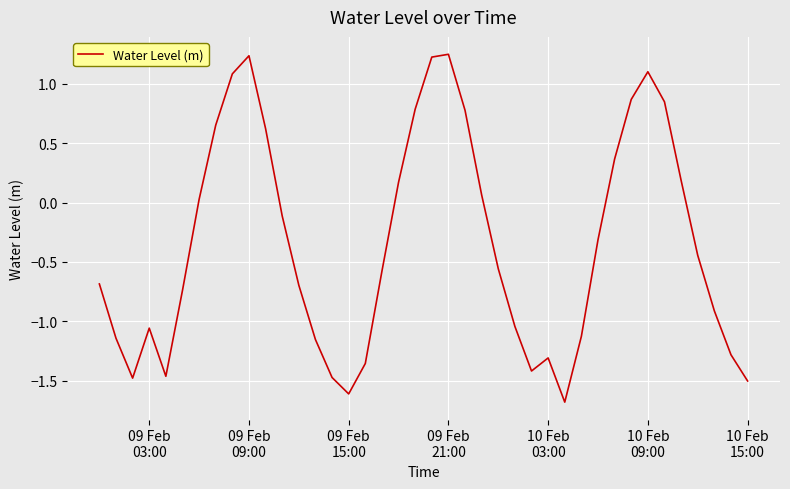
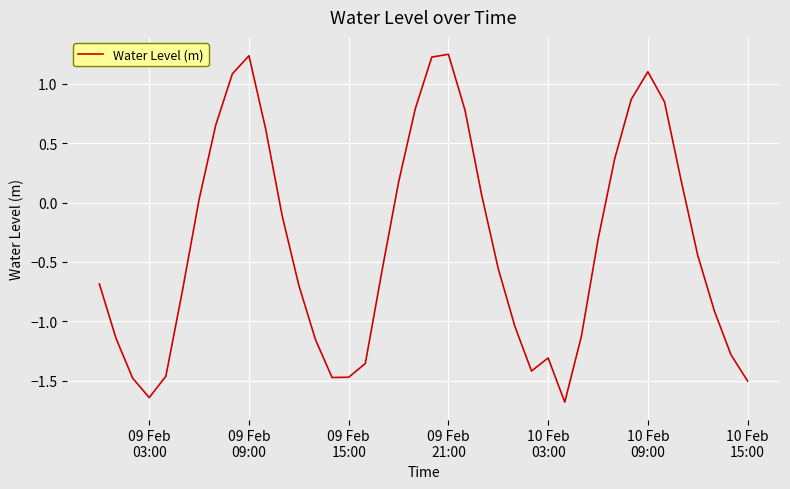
  {
-   "09 Feb 03:00": -1.06,
+   "09 Feb 03:00": -1.64,
    "09 Feb 09:00": 1.24,
-   "09 Feb 15:00": -1.61,
+   "09 Feb 15:00": -1.47,
    "09 Feb 21:00": 1.25,
    "10 Feb 03:00": -1.31,
    "10 Feb 09:00": 1.10,
    "10 Feb 15:00": -1.50
  }
